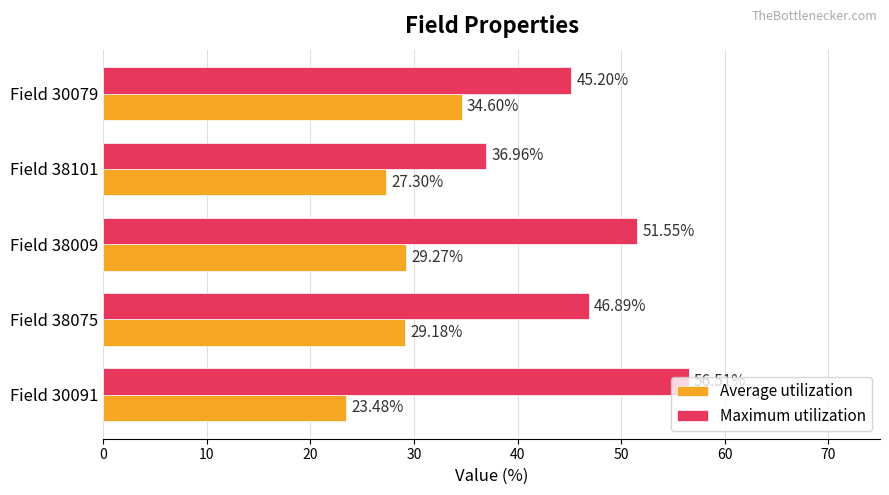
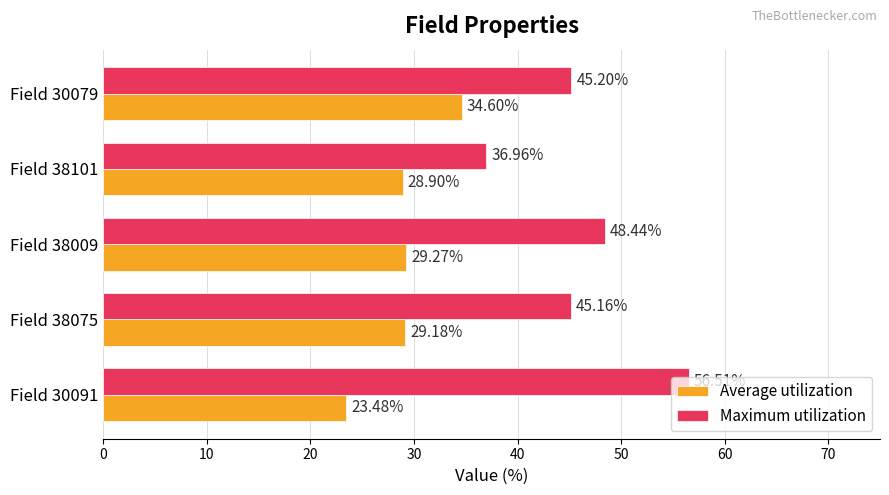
  {
    "Average utilization": {
      "Field 30079": "34.60%",
-     "Field 38101": "27.30%",
+     "Field 38101": "28.90%",
      "Field 38009": "29.27%",
      "Field 38075": "29.18%",
      "Field 30091": "23.48%"
    },
    "Maximum utilization": {
      "Field 30079": "45.20%",
      "Field 38101": "36.96%",
-     "Field 38009": "51.55%",
-     "Field 38075": "46.89%"
+     "Field 38009": "48.44%",
+     "Field 38075": "45.16%"
    }
  }
